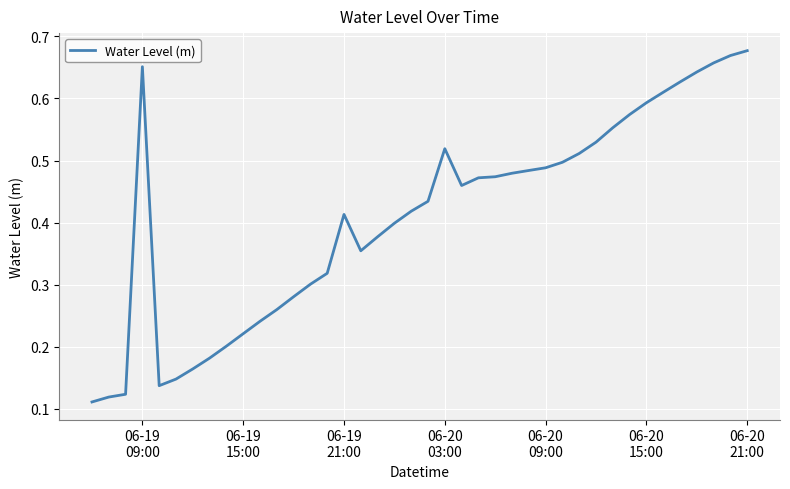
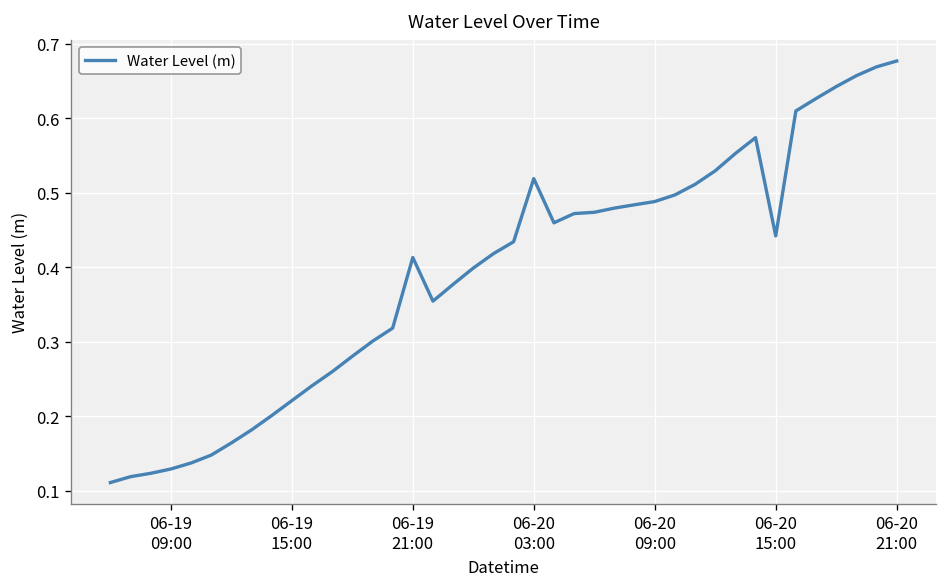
  {
-   "06-19 09:00": 0.65,
+   "06-19 09:00": 0.13,
    "06-19 15:00": 0.22,
    "06-19 21:00": 0.41,
    "06-20 03:00": 0.52,
    "06-20 09:00": 0.49,
-   "06-20 15:00": 0.59,
+   "06-20 15:00": 0.44,
    "06-20 21:00": 0.68
  }
